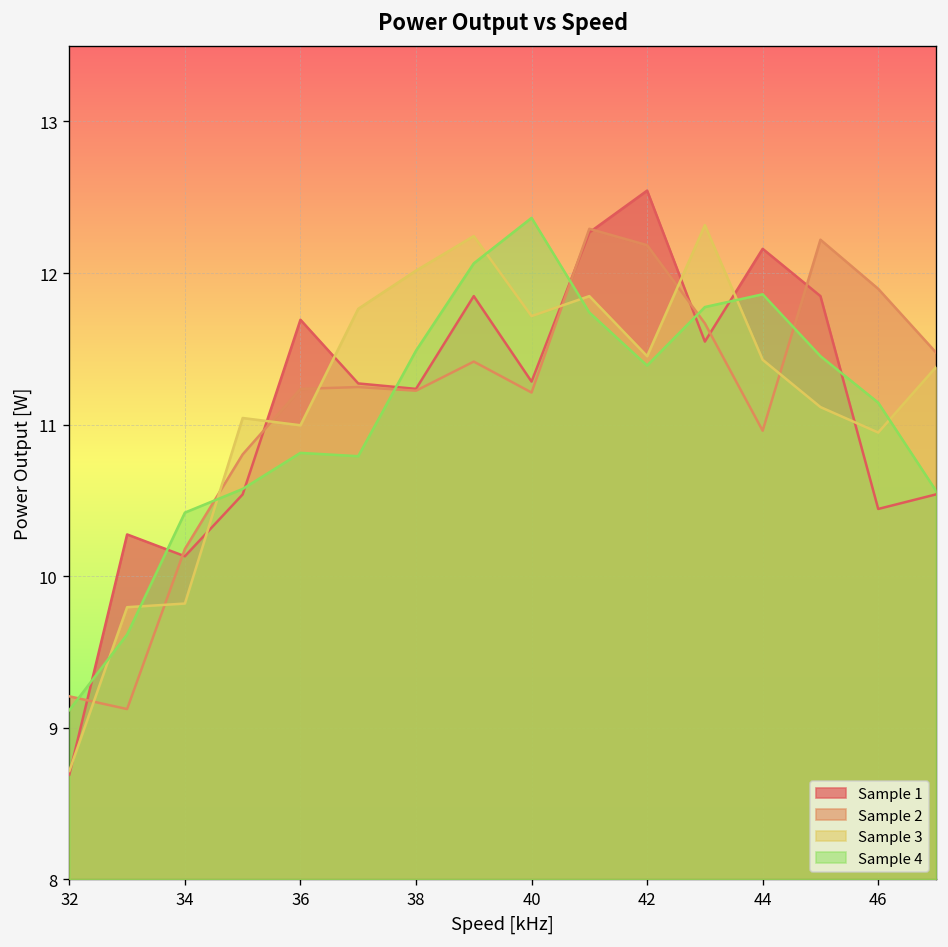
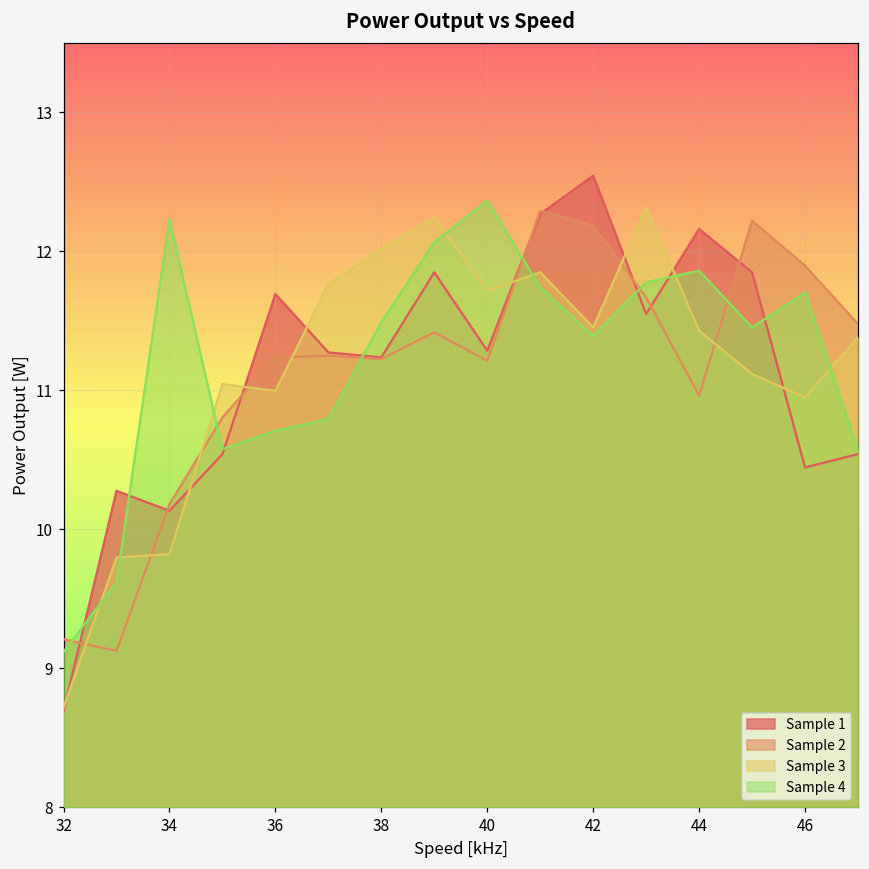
  {
    "Sample 4": {
      "32": 9.12,
-     "34": 10.42,
-     "36": 10.81,
+     "34": 12.23,
+     "36": 10.71,
      "38": 11.49,
      "40": 12.36,
      "42": 11.39,
      "44": 11.86,
-     "46": 11.15
+     "46": 11.70
    }
  }
